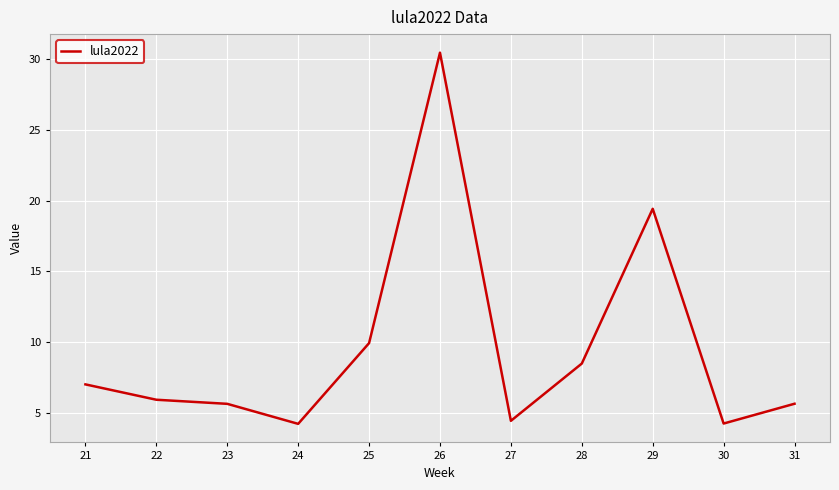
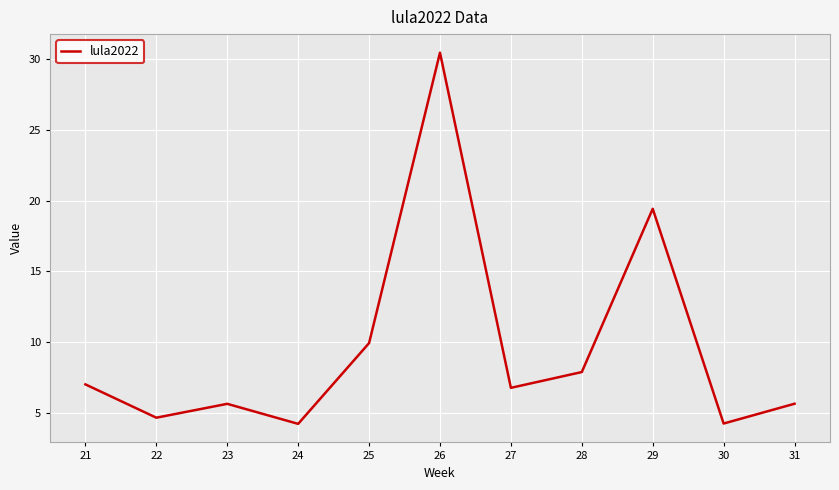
  {
    "21": 7.0,
-   "22": 5.9,
+   "22": 4.7,
    "23": 5.6,
    "24": 4.2,
    "25": 9.9,
    "26": 30.5,
-   "27": 4.4,
-   "28": 8.5,
+   "27": 6.8,
+   "28": 7.9,
    "29": 19.4,
    "30": 4.2,
    "31": 5.6
  }
